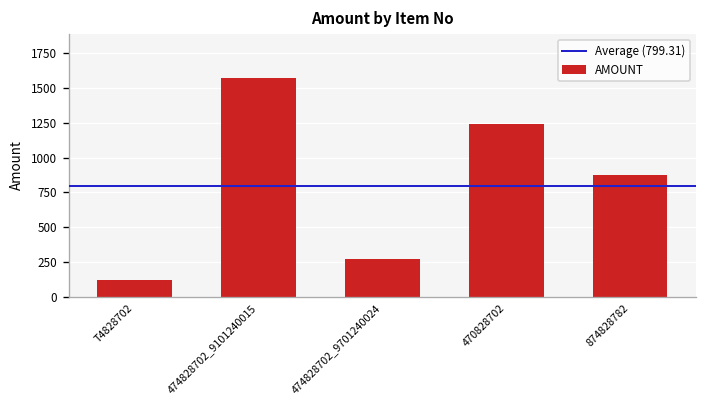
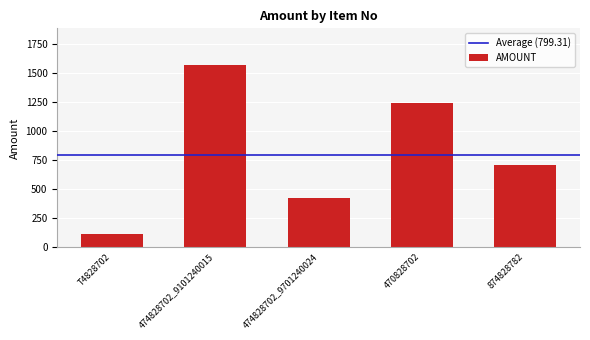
  {
    "T4828702": 120,
    "474828702_9101240015": 1570,
-   "474828702_9701240024": 270,
+   "474828702_9701240024": 430,
    "470828702": 1240,
-   "874828782": 880
+   "874828782": 710
  }
